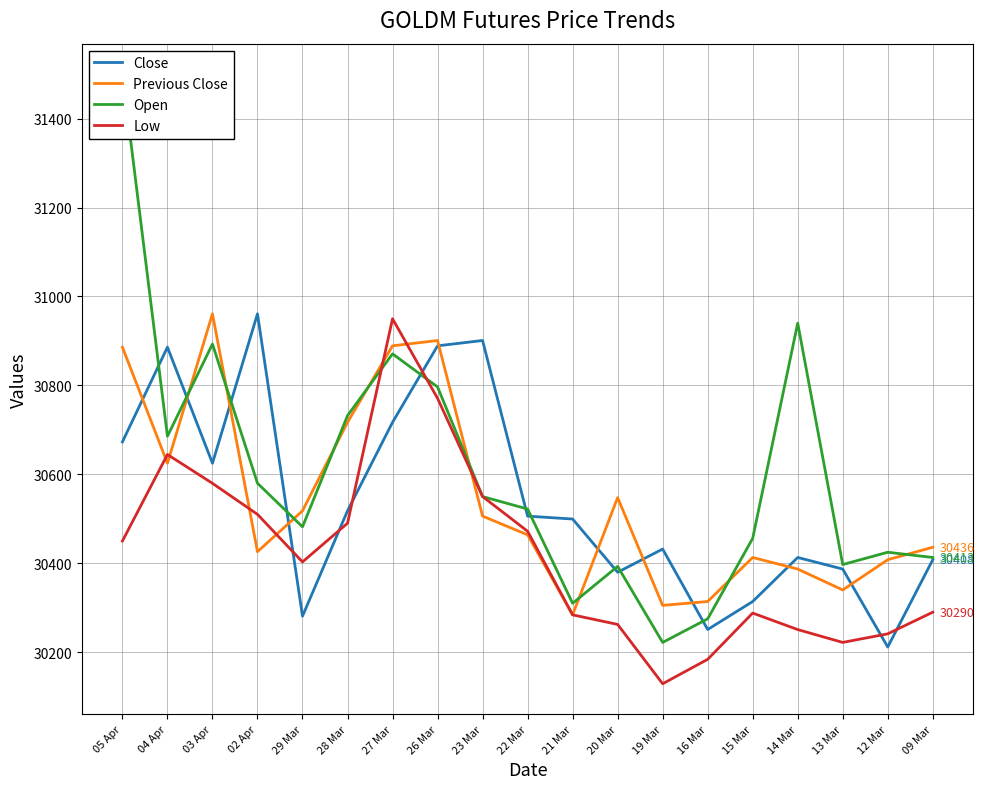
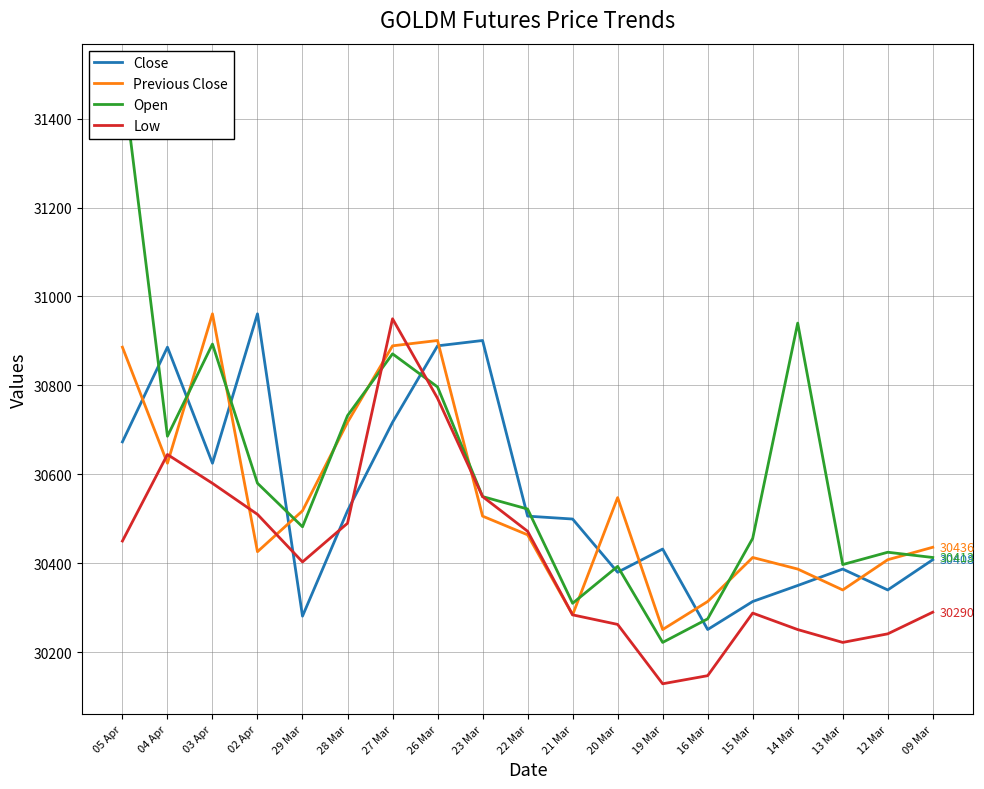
  {
    "Close": {
      "05 Apr": 30670,
      "04 Apr": 30890,
      "03 Apr": 30630,
      "02 Apr": 30960,
      "29 Mar": 30280,
      "28 Mar": 30520,
      "27 Mar": 30720,
      "26 Mar": 30890,
      "23 Mar": 30900,
      "22 Mar": 30510,
      "21 Mar": 30500,
      "20 Mar": 30380,
      "19 Mar": 30430,
      "16 Mar": 30250,
      "15 Mar": 30310,
-     "14 Mar": 30410,
+     "14 Mar": 30350,
      "13 Mar": 30390,
-     "12 Mar": 30210
+     "12 Mar": 30340
    },
    "Previous Close": {
      "05 Apr": 30890,
      "04 Apr": 30630,
      "03 Apr": 30960,
      "02 Apr": 30430,
      "29 Mar": 30520,
      "28 Mar": 30720,
      "27 Mar": 30890,
      "26 Mar": 30900,
      "23 Mar": 30510,
      "22 Mar": 30460,
      "20 Mar": 30550,
-     "19 Mar": 30310,
+     "19 Mar": 30250,
      "16 Mar": 30310,
      "15 Mar": 30410,
      "14 Mar": 30390,
      "13 Mar": 30340,
      "12 Mar": 30410
    },
    "Open": {
      "04 Apr": 30690,
      "03 Apr": 30890,
      "02 Apr": 30580,
      "29 Mar": 30480,
      "28 Mar": 30730,
      "27 Mar": 30870,
      "26 Mar": 30800,
      "22 Mar": 30520,
      "21 Mar": 30310,
      "20 Mar": 30390,
      "19 Mar": 30220,
      "16 Mar": 30280,
      "15 Mar": 30460,
      "14 Mar": 30940,
      "13 Mar": 30400,
      "12 Mar": 30420
    },
    "Low": {
      "05 Apr": 30450,
      "04 Apr": 30640,
      "03 Apr": 30580,
      "02 Apr": 30510,
      "29 Mar": 30400,
      "28 Mar": 30490,
      "27 Mar": 30950,
      "26 Mar": 30770,
      "22 Mar": 30470,
      "20 Mar": 30260,
      "19 Mar": 30130,
-     "16 Mar": 30180,
+     "16 Mar": 30150,
      "15 Mar": 30290,
      "14 Mar": 30250,
      "13 Mar": 30220,
      "12 Mar": 30240
    }
  }
